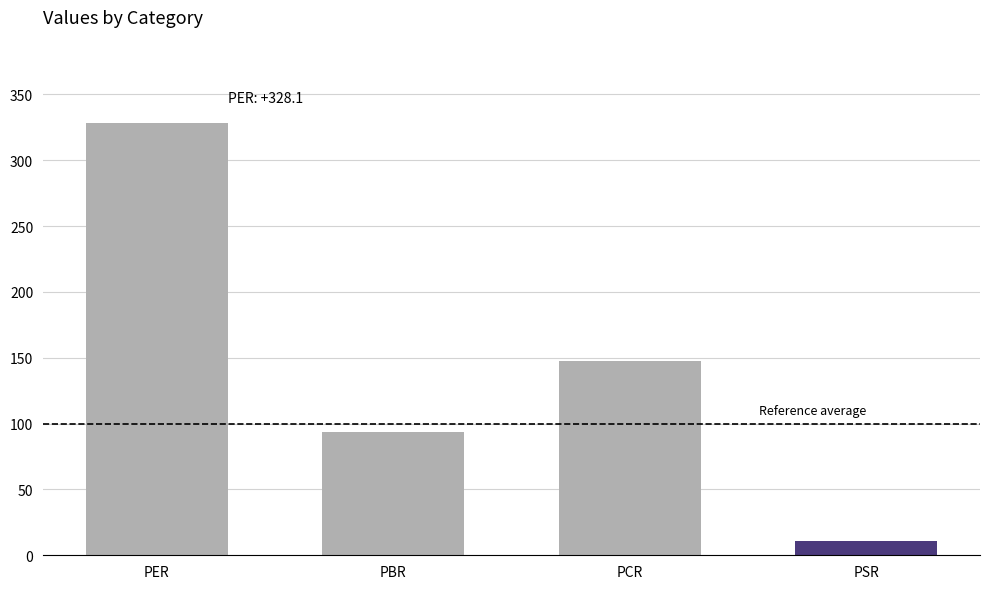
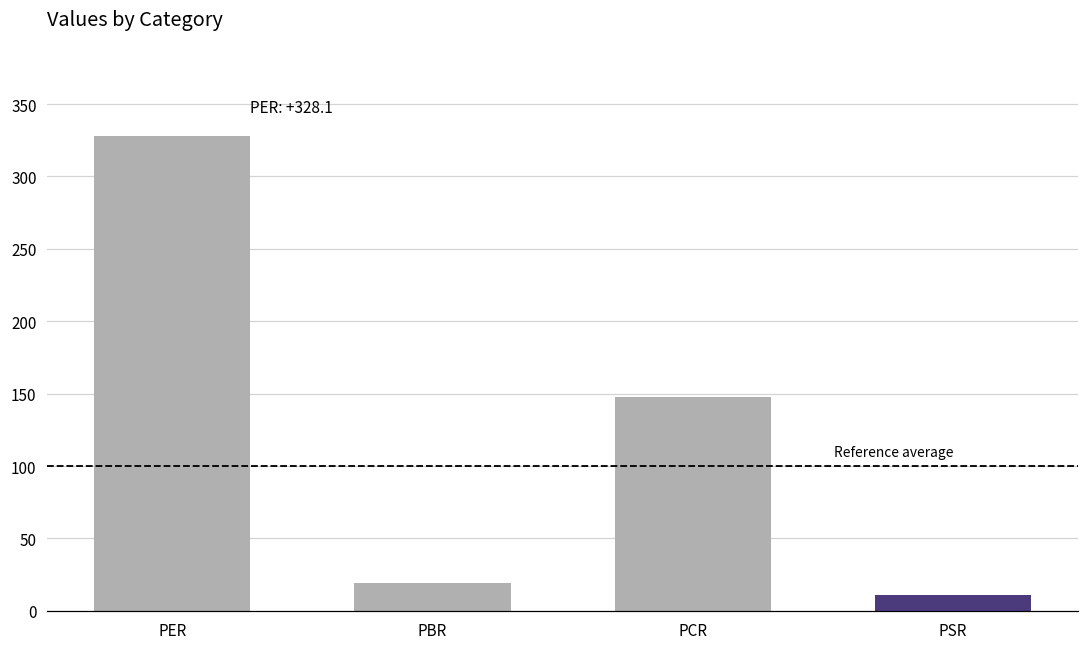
  {
    "PER": 328,
-   "PBR": 94,
+   "PBR": 19,
    "PCR": 148,
    "PSR": 11
  }
